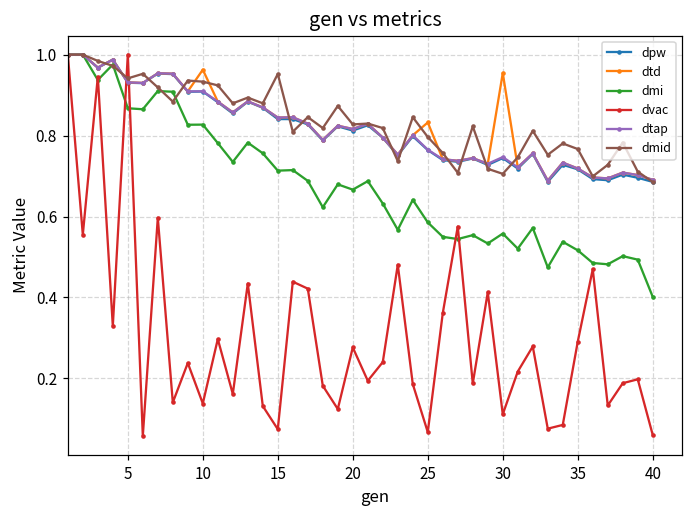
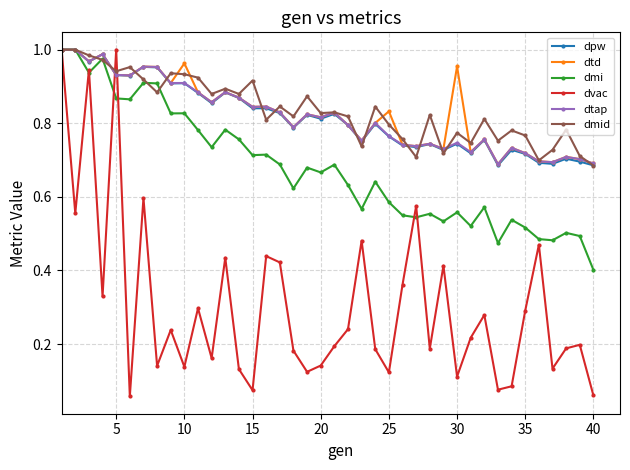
  {
    "dtd": {
      "10": 0.96,
      "25": 0.83,
      "30": 0.95
    },
    "dmi": {
      "5": 0.87,
      "10": 0.83,
      "15": 0.71,
      "20": 0.67,
      "25": 0.59,
      "30": 0.56,
      "35": 0.52,
      "40": 0.40
    },
    "dvac": {
      "5": 1.00,
      "10": 0.14,
      "15": 0.07,
-     "20": 0.28,
-     "25": 0.07,
+     "20": 0.14,
+     "25": 0.12,
      "30": 0.11,
      "35": 0.29,
      "40": 0.06
    },
    "dmid": {
      "5": 0.94,
      "10": 0.93,
-     "15": 0.95,
+     "15": 0.92,
      "20": 0.83,
      "25": 0.80,
-     "30": 0.71,
+     "30": 0.77,
      "35": 0.77
    }
  }
